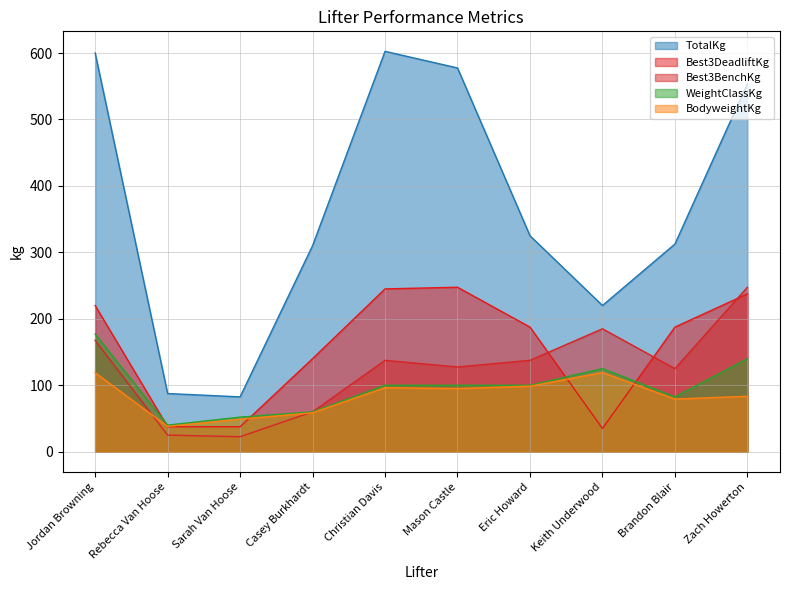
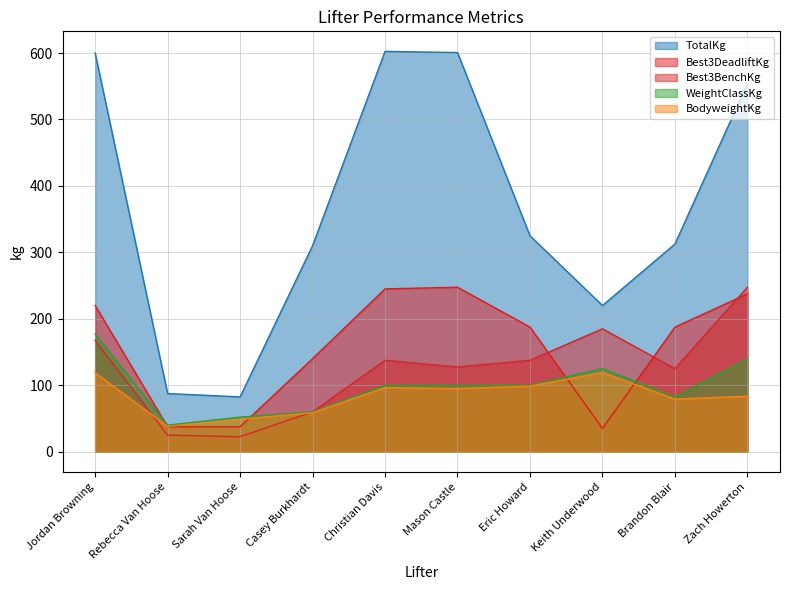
  {
    "TotalKg": {
      "Jordan Browning": 600,
      "Rebecca Van Hoose": 90,
      "Sarah Van Hoose": 80,
      "Casey Burkhardt": 310,
      "Christian Davis": 600,
-     "Mason Castle": 580,
+     "Mason Castle": 600,
      "Eric Howard": 330,
      "Keith Underwood": 220,
      "Brandon Blair": 310
    },
    "WeightClassKg": {
      "Jordan Browning": 180,
      "Mason Castle": 100,
      "Keith Underwood": 130,
      "Zach Howerton": 140
    },
    "BodyweightKg": {
      "Jordan Browning": 120,
      "Mason Castle": 100,
      "Keith Underwood": 120,
      "Zach Howerton": 80
    }
  }
